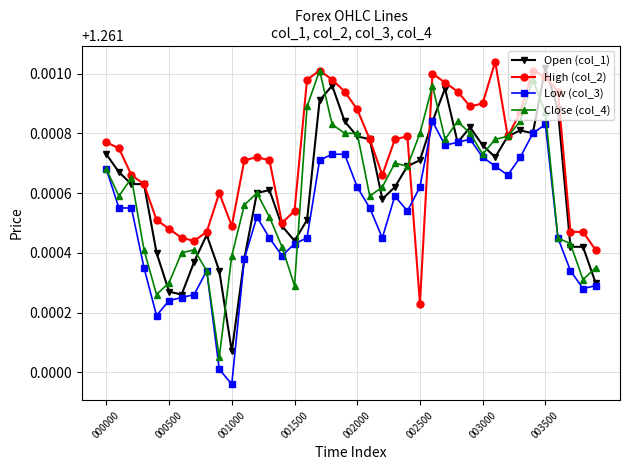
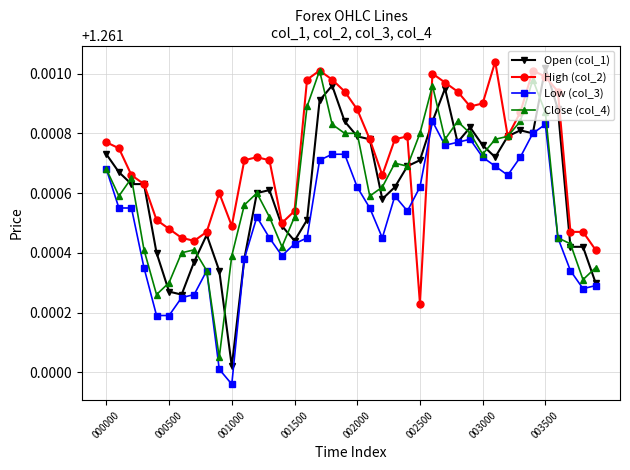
  {
    "Open (col_1)": {
      "000000": 1.26173,
      "000500": 1.26127,
-     "001000": 1.26107,
+     "001000": 1.26102,
      "001500": 1.26144,
      "002000": 1.26179,
      "002500": 1.26171,
      "003000": 1.26176
    },
    "High (col_2)": {
      "000000": 1.26177,
      "000500": 1.26148,
      "001000": 1.26149,
      "001500": 1.26154,
      "002000": 1.26188,
      "002500": 1.26123,
      "003000": 1.26190
    },
    "Low (col_3)": {
-     "000500": 1.26124,
+     "000500": 1.26119,
      "001000": 1.26096,
      "001500": 1.26143,
      "002000": 1.26162,
      "002500": 1.26162,
      "003000": 1.26172,
      "003500": 1.26183
    },
    "Close (col_4)": {
      "000500": 1.26130,
      "001000": 1.26139,
-     "001500": 1.26129,
+     "001500": 1.26152,
      "002000": 1.26180,
      "002500": 1.26180,
      "003000": 1.26173
    }
  }
